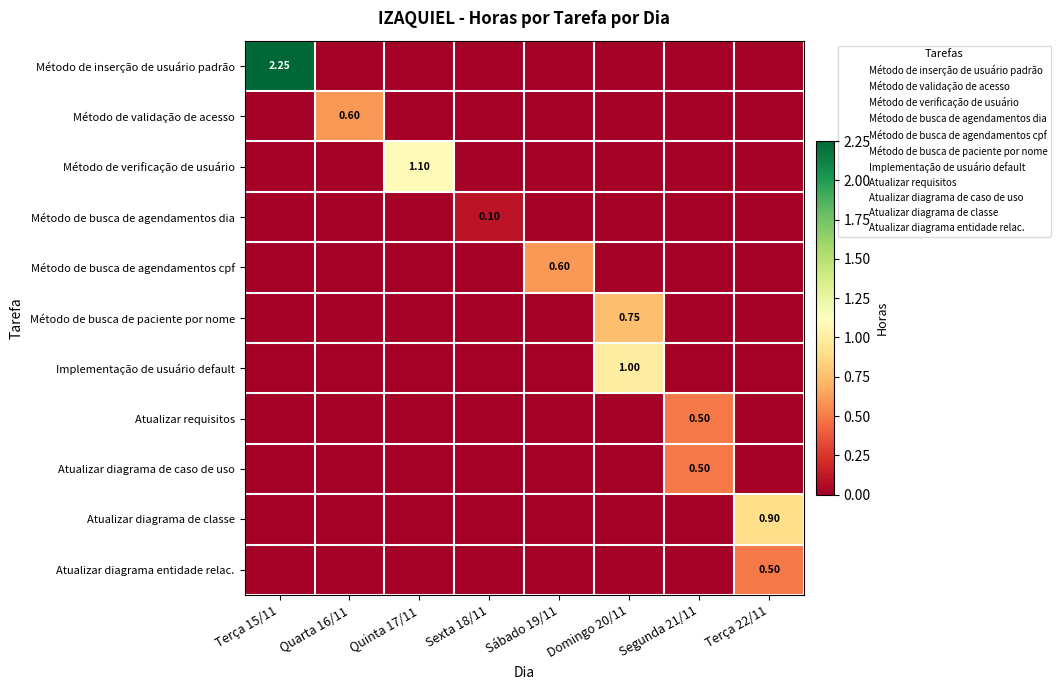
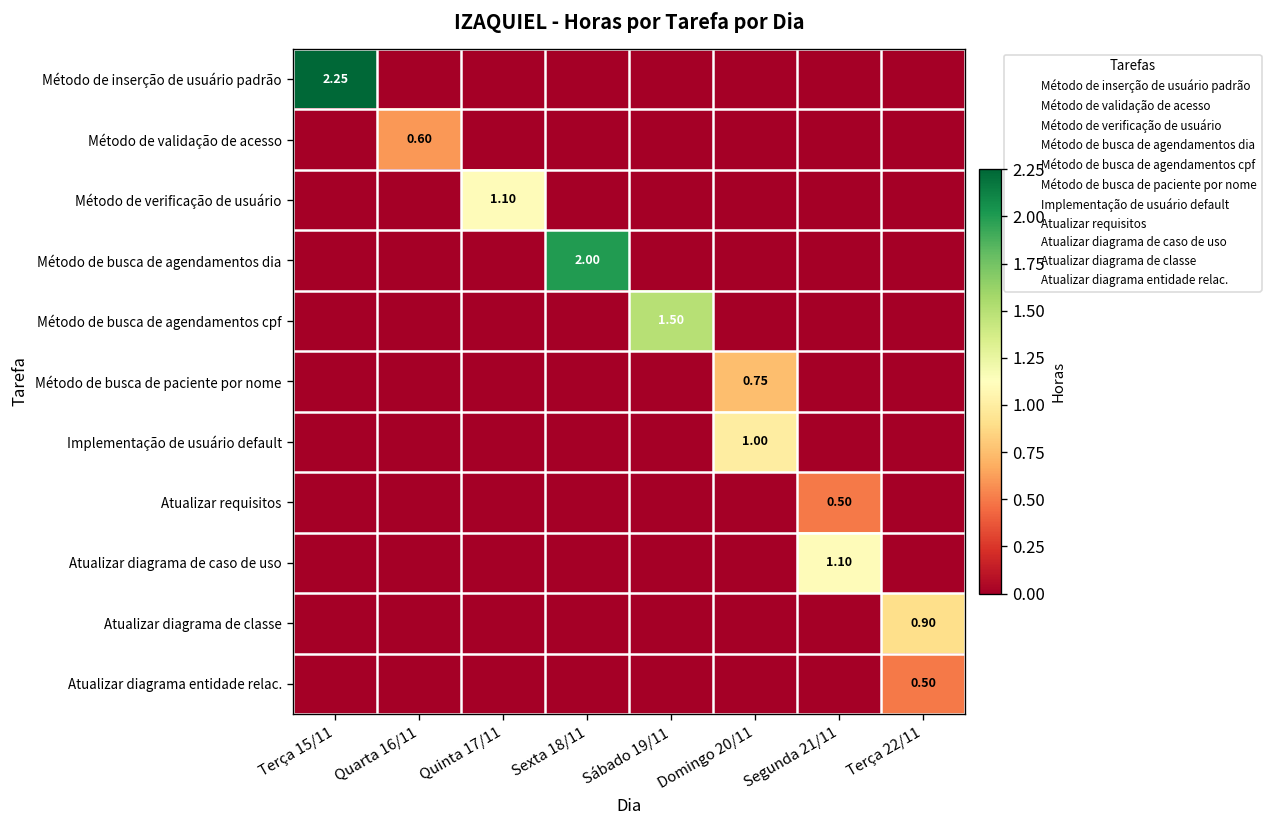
  {
    "Método de inserção de usuário padrão": {
      "Terça 15/11": 2.25
    },
    "Método de validação de acesso": {
      "Quarta 16/11": 0.60
    },
    "Método de verificação de usuário": {
      "Quinta 17/11": 1.10
    },
    "Método de busca de agendamentos dia": {
-     "Sexta 18/11": 0.10
+     "Sexta 18/11": 2.00
    },
    "Método de busca de agendamentos cpf": {
-     "Sábado 19/11": 0.60
+     "Sábado 19/11": 1.50
    },
    "Método de busca de paciente por nome": {
      "Domingo 20/11": 0.75
    },
    "Implementação de usuário default": {
      "Domingo 20/11": 1.00
    },
    "Atualizar requisitos": {
      "Segunda 21/11": 0.50
    },
    "Atualizar diagrama de caso de uso": {
-     "Segunda 21/11": 0.50
+     "Segunda 21/11": 1.10
    },
    "Atualizar diagrama de classe": {
      "Terça 22/11": 0.90
    },
    "Atualizar diagrama entidade relac.": {
      "Terça 22/11": 0.50
    }
  }
